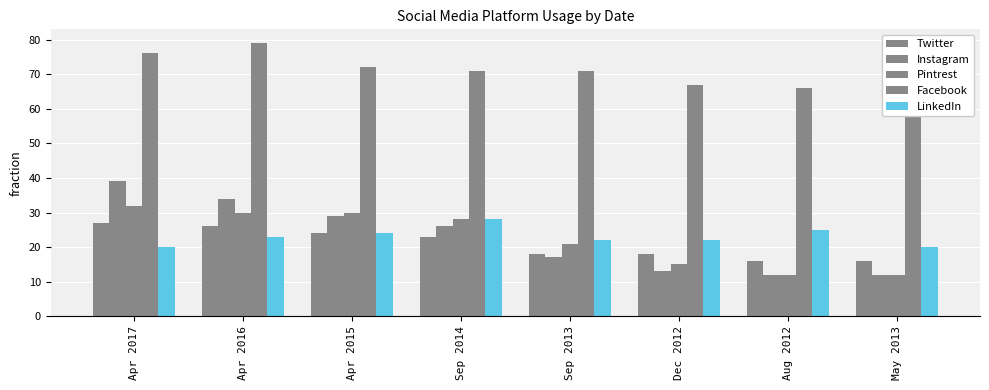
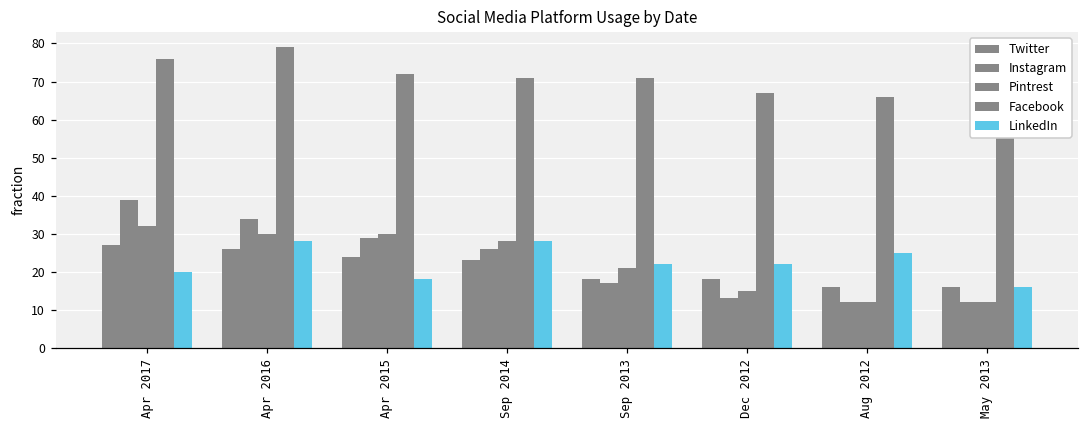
  {
    "LinkedIn": {
      "Apr 2017": 20,
-     "Apr 2016": 23,
-     "Apr 2015": 24,
+     "Apr 2016": 28,
+     "Apr 2015": 18,
      "Sep 2014": 28,
      "Sep 2013": 22,
      "Dec 2012": 22,
      "Aug 2012": 25,
-     "May 2013": 20
+     "May 2013": 16
    }
  }
